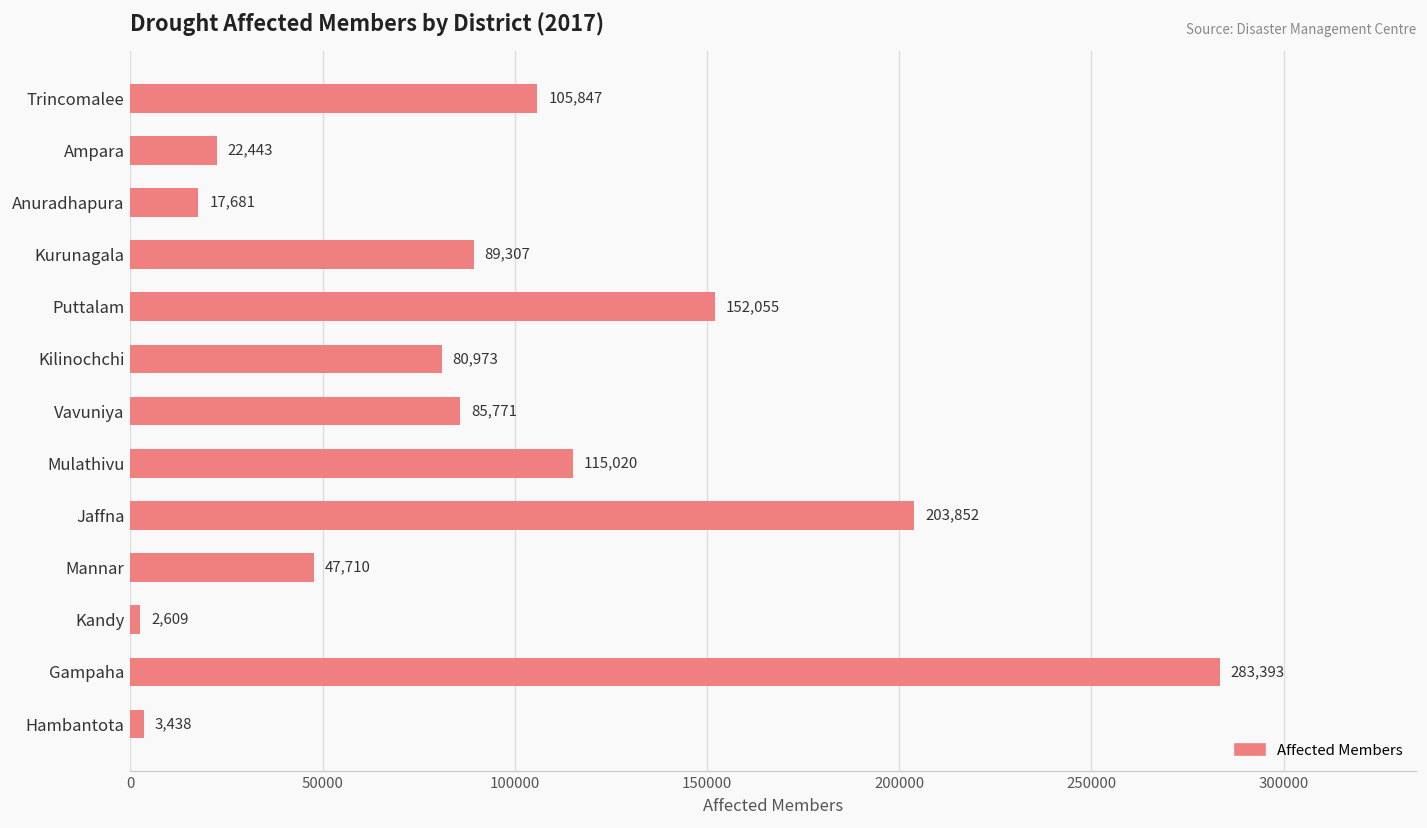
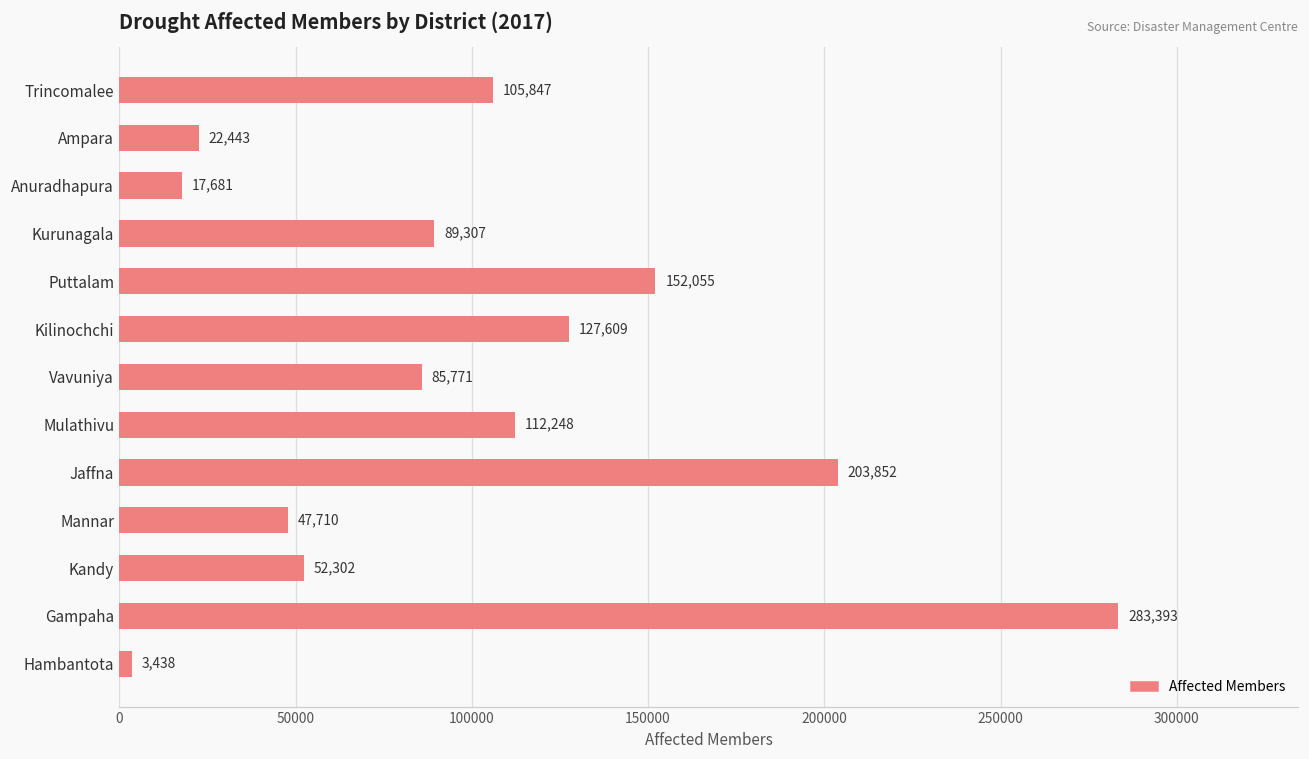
  {
    "Trincomalee": "105,847",
    "Ampara": "22,443",
    "Anuradhapura": "17,681",
    "Kurunagala": "89,307",
    "Puttalam": "152,055",
-   "Kilinochchi": "80,973",
+   "Kilinochchi": "127,609",
    "Vavuniya": "85,771",
-   "Mulathivu": "115,020",
+   "Mulathivu": "112,248",
    "Jaffna": "203,852",
    "Mannar": "47,710",
-   "Kandy": "2,609",
+   "Kandy": "52,302",
    "Gampaha": "283,393",
    "Hambantota": "3,438"
  }
